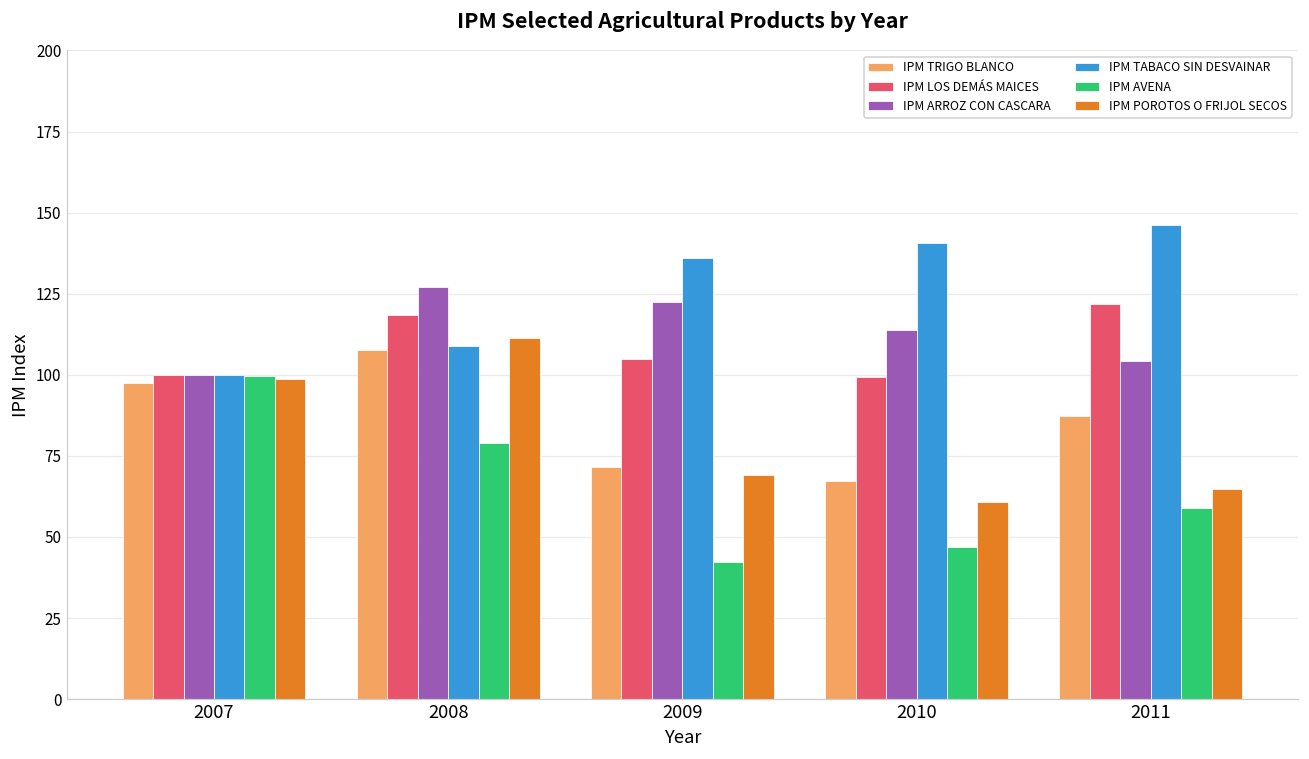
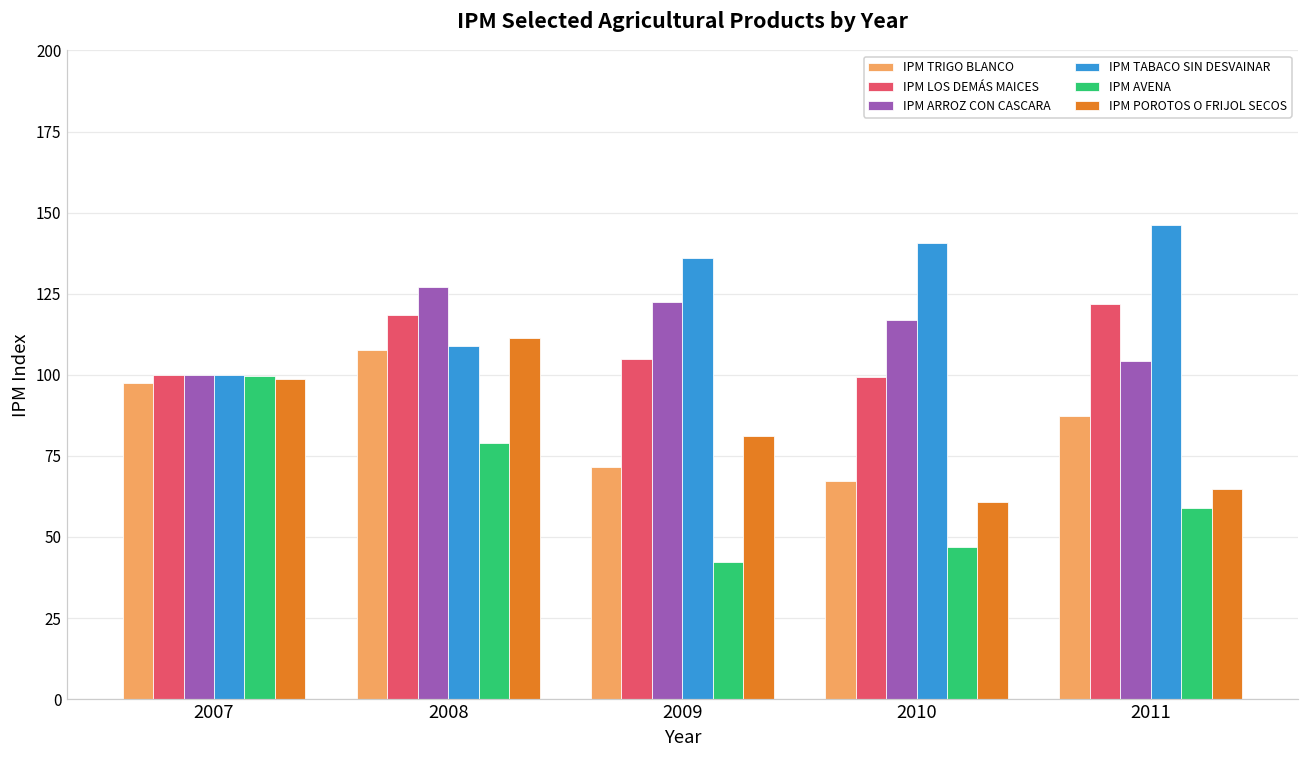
  {
    "IPM TRIGO BLANCO": {
      "2007": 97,
      "2008": 108,
      "2009": 72,
      "2010": 67,
      "2011": 87
    },
    "IPM LOS DEMÁS MAICES": {
      "2007": 100,
      "2008": 119,
      "2009": 105,
      "2010": 99,
      "2011": 122
    },
    "IPM ARROZ CON CASCARA": {
      "2007": 100,
      "2008": 127,
      "2009": 122,
-     "2010": 114,
+     "2010": 117,
      "2011": 104
    },
    "IPM TABACO SIN DESVAINAR": {
      "2007": 100,
      "2008": 109,
      "2009": 136,
      "2010": 141,
      "2011": 146
    },
    "IPM AVENA": {
      "2007": 100,
      "2008": 79,
      "2009": 42,
      "2010": 47,
      "2011": 59
    },
    "IPM POROTOS O FRIJOL SECOS": {
      "2007": 99,
      "2008": 111,
-     "2009": 69,
+     "2009": 81,
      "2010": 61,
      "2011": 65
    }
  }
